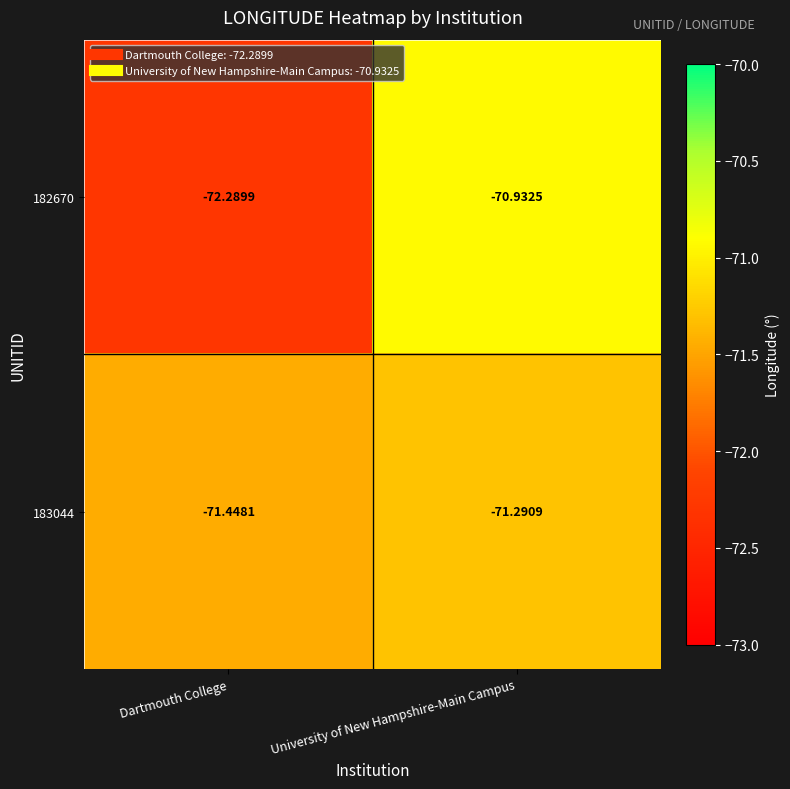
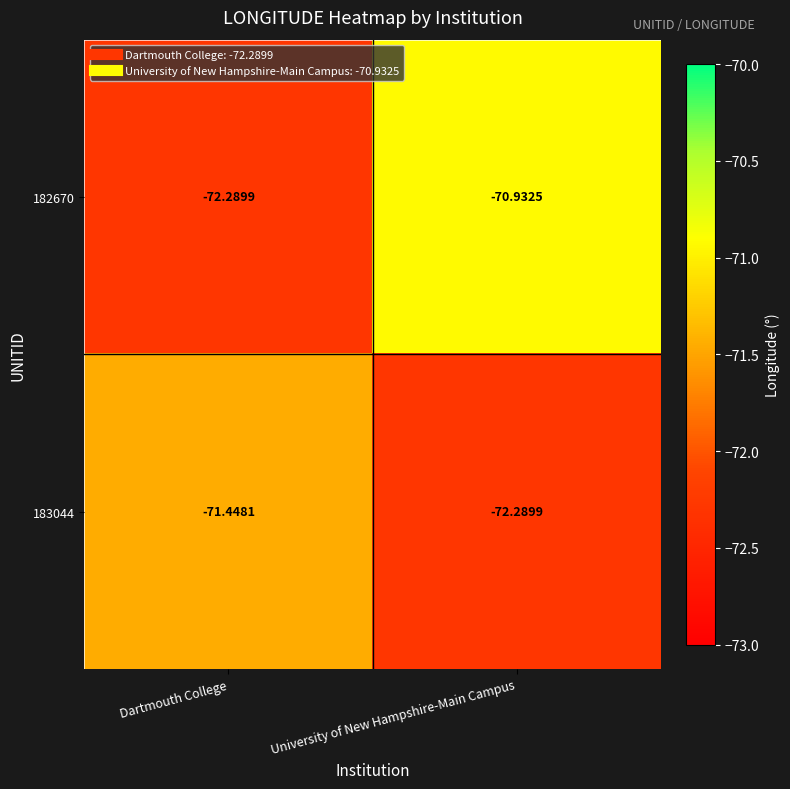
  {
    "182670": {
      "Dartmouth College": -72.2899,
      "University of New Hampshire-Main Campus": -70.9325
    },
    "183044": {
      "Dartmouth College": -71.4481,
-     "University of New Hampshire-Main Campus": -71.2909
+     "University of New Hampshire-Main Campus": -72.2899
    }
  }
